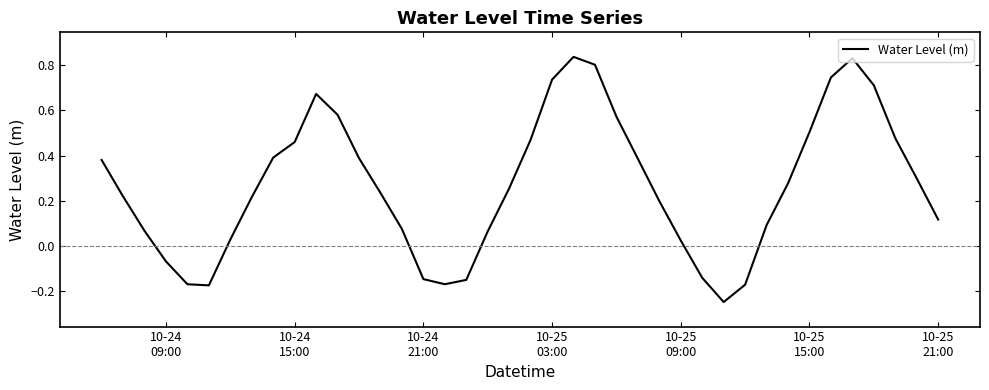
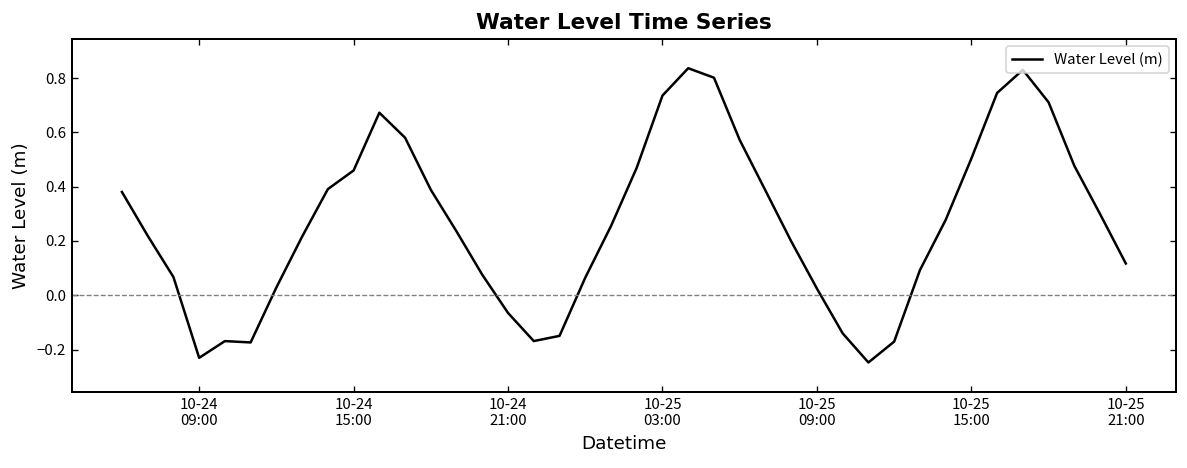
  {
-   "10-24 09:00": -0.07,
+   "10-24 09:00": -0.23,
    "10-24 15:00": 0.46,
-   "10-24 21:00": -0.15,
+   "10-24 21:00": -0.06,
    "10-25 03:00": 0.74,
    "10-25 09:00": 0.02,
    "10-25 15:00": 0.50,
    "10-25 21:00": 0.12
  }
